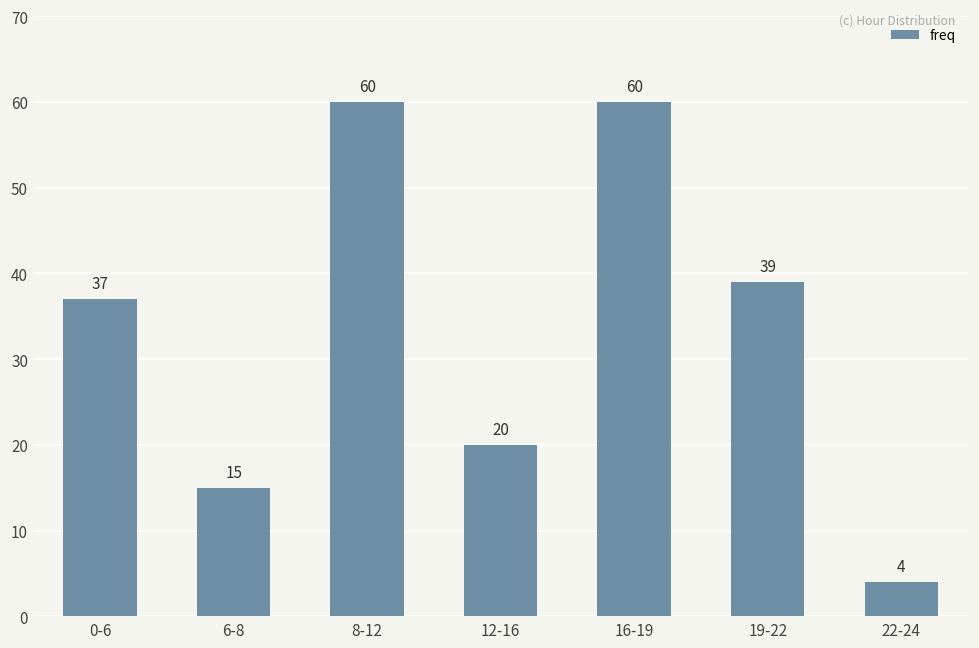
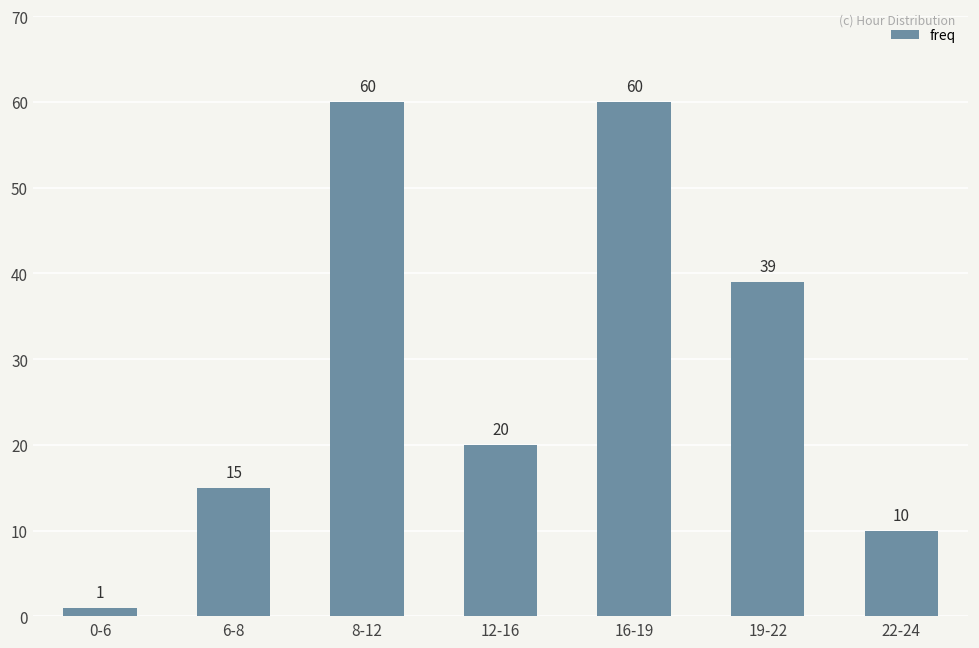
  {
-   "0-6": 37,
+   "0-6": 1,
    "6-8": 15,
    "8-12": 60,
    "12-16": 20,
    "16-19": 60,
    "19-22": 39,
-   "22-24": 4
+   "22-24": 10
  }
